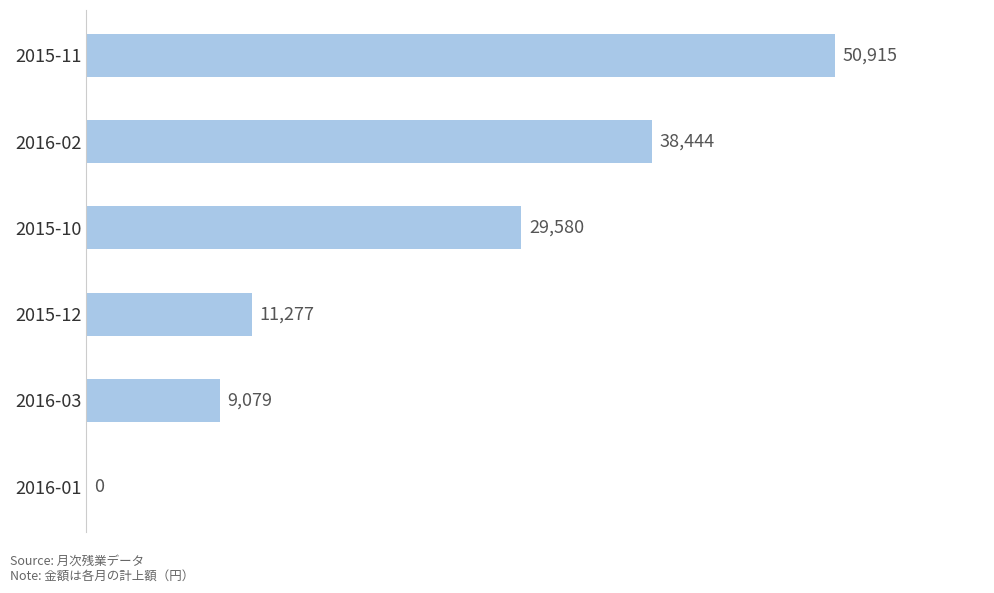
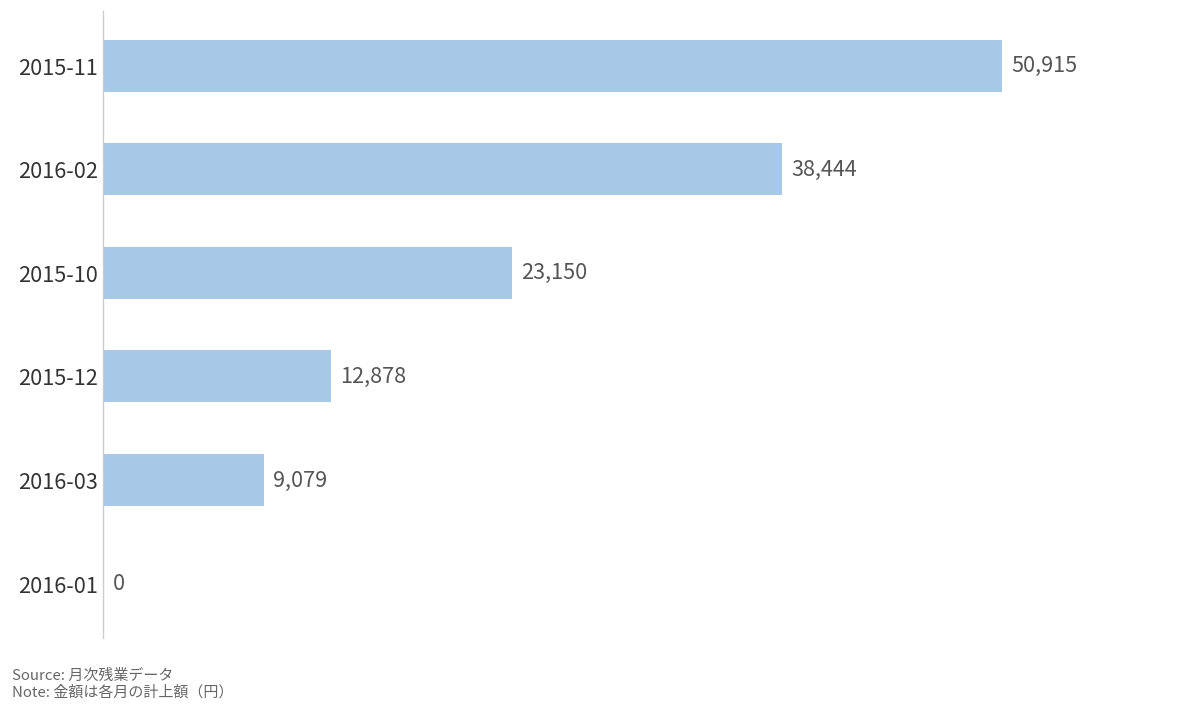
  {
    "2015-11": "50,915",
    "2016-02": "38,444",
-   "2015-10": "29,580",
-   "2015-12": "11,277",
+   "2015-10": "23,150",
+   "2015-12": "12,878",
    "2016-03": "9,079",
    "2016-01": "0"
  }
